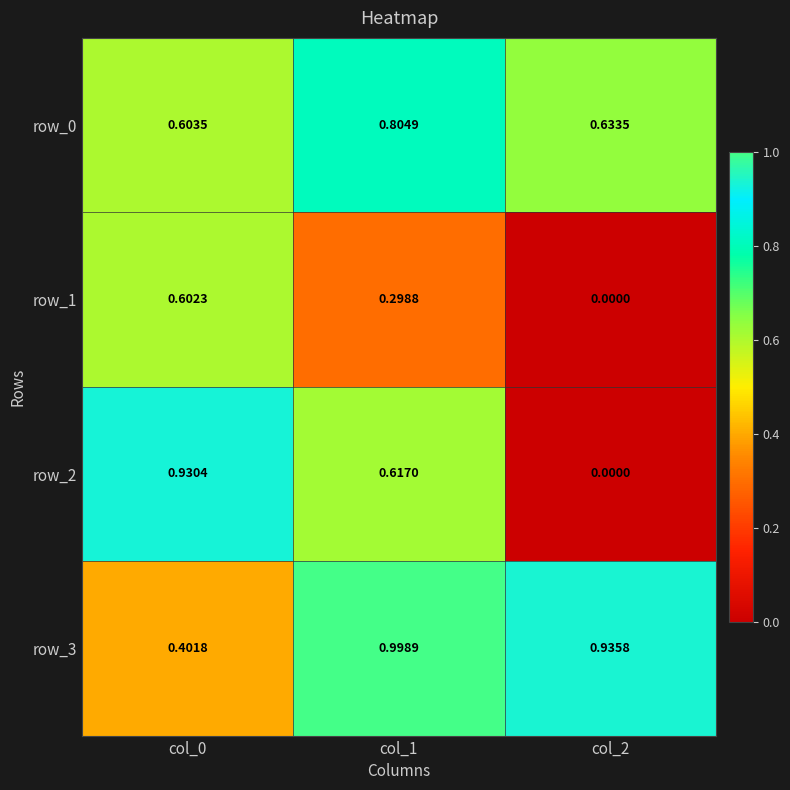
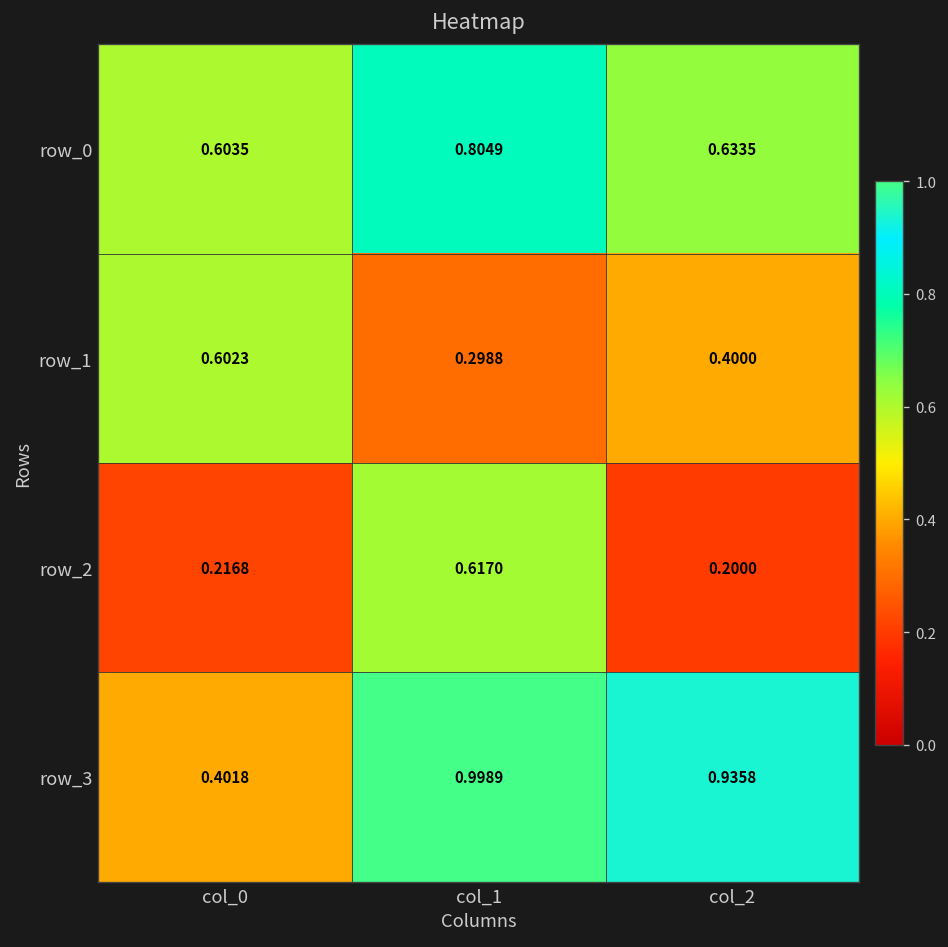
  {
    "row_0": {
      "col_0": 0.6035,
      "col_1": 0.8049,
      "col_2": 0.6335
    },
    "row_1": {
      "col_0": 0.6023,
      "col_1": 0.2988,
-     "col_2": 0.0000
+     "col_2": 0.4000
    },
    "row_2": {
-     "col_0": 0.9304,
+     "col_0": 0.2168,
      "col_1": 0.6170,
-     "col_2": 0.0000
+     "col_2": 0.2000
    },
    "row_3": {
      "col_0": 0.4018,
      "col_1": 0.9989,
      "col_2": 0.9358
    }
  }
